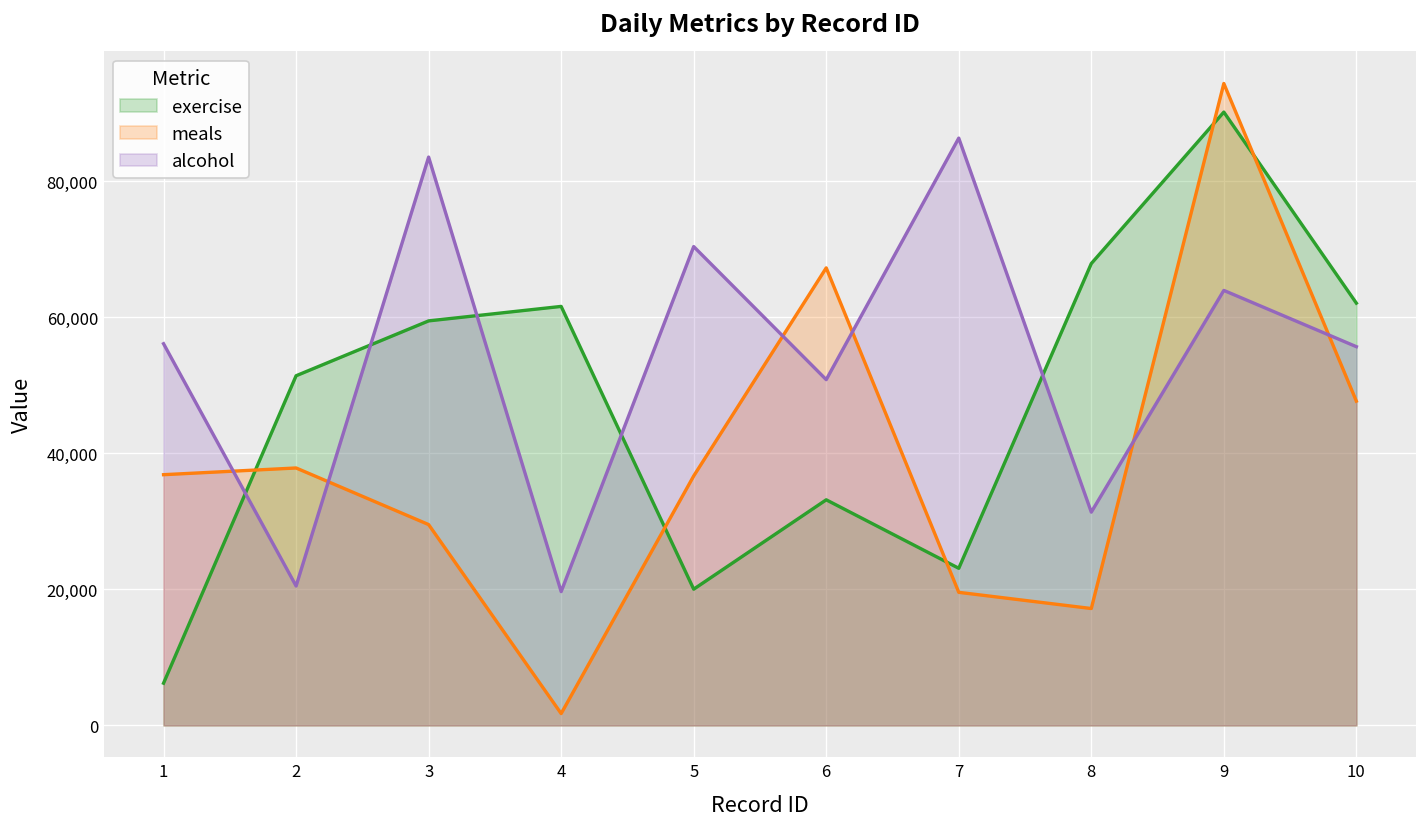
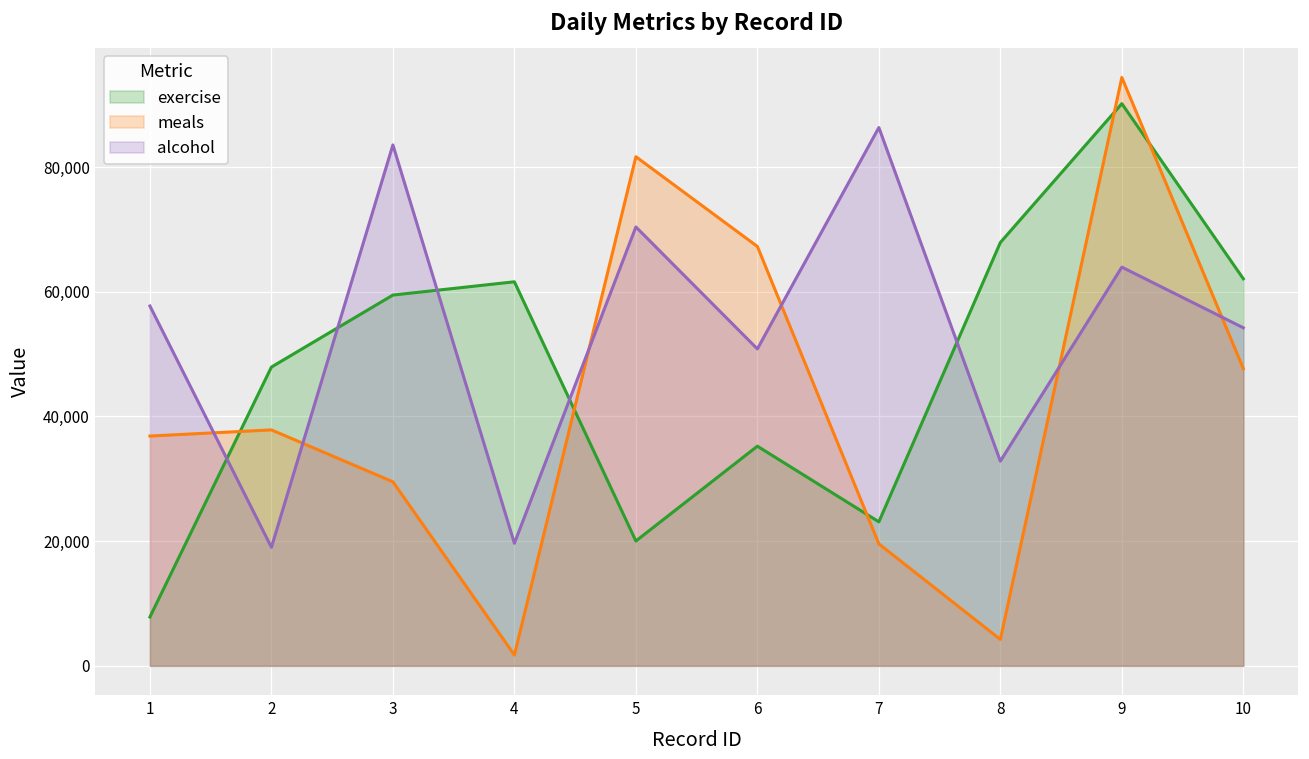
  {
    "exercise": {
-     "1": "6,000",
-     "2": "51,000",
+     "1": "8,000",
+     "2": "48,000",
      "3": "59,000",
      "4": "62,000",
      "5": "20,000",
-     "6": "33,000",
+     "6": "35,000",
      "7": "23,000",
      "8": "68,000",
      "9": "90,000",
      "10": "62,000"
    },
    "meals": {
      "1": "37,000",
      "2": "38,000",
      "3": "30,000",
      "4": "2,000",
-     "5": "37,000",
+     "5": "82,000",
      "6": "67,000",
      "7": "20,000",
-     "8": "17,000",
+     "8": "4,000",
      "9": "94,000",
      "10": "48,000"
    },
    "alcohol": {
-     "1": "56,000",
-     "2": "20,000",
+     "1": "58,000",
+     "2": "19,000",
      "3": "84,000",
      "4": "20,000",
      "5": "70,000",
      "6": "51,000",
      "7": "86,000",
-     "8": "31,000",
+     "8": "33,000",
      "9": "64,000",
-     "10": "56,000"
+     "10": "54,000"
    }
  }
